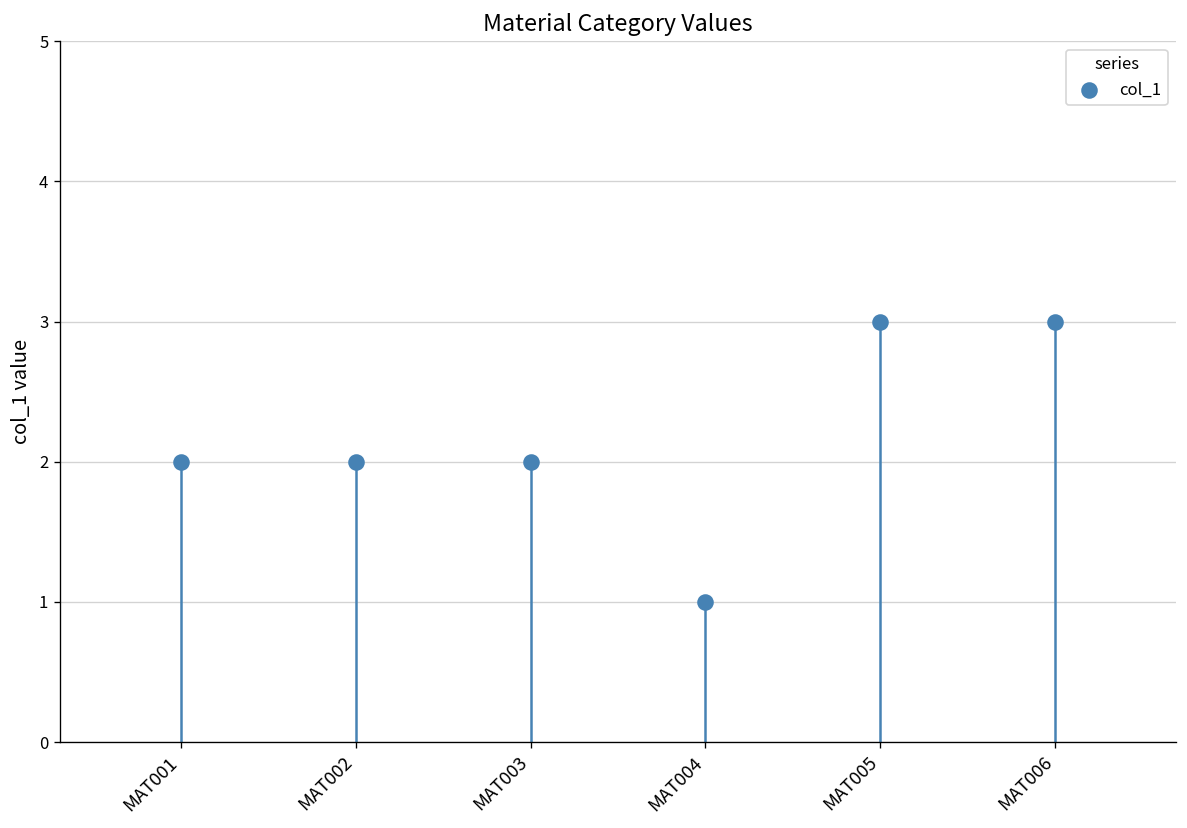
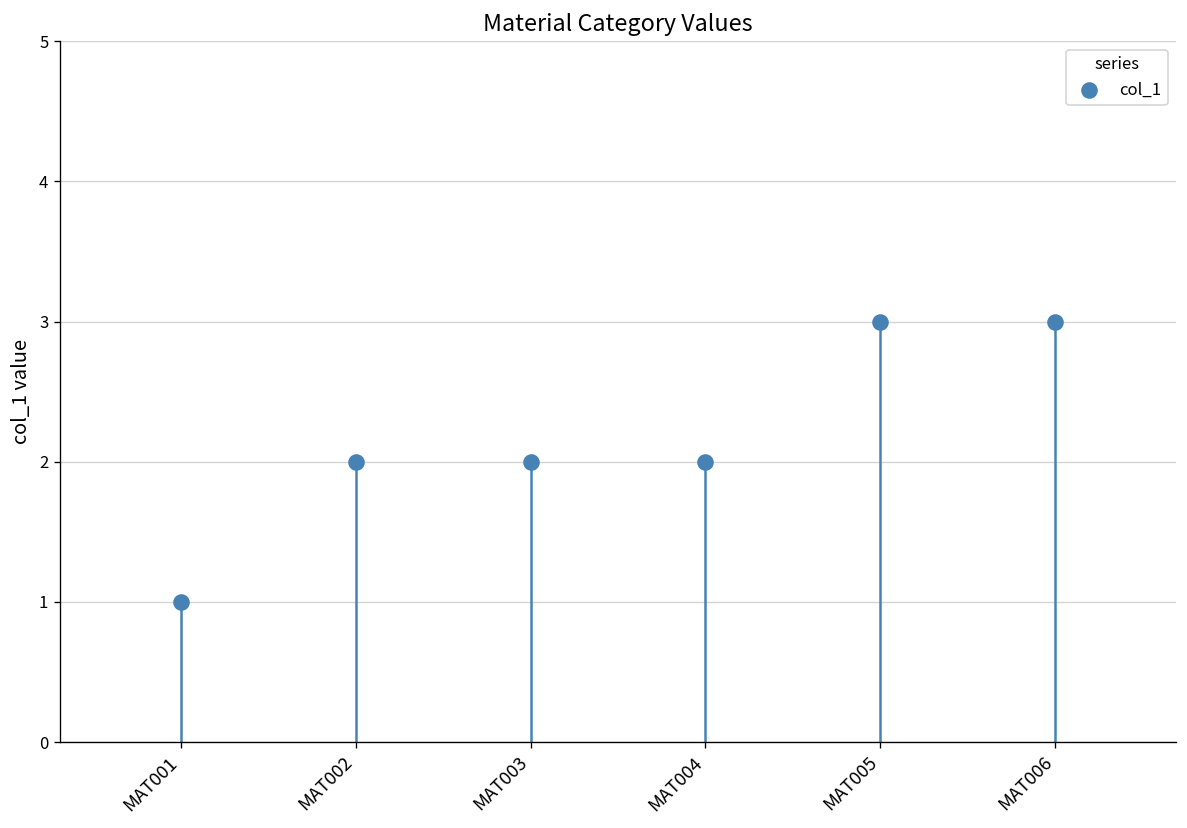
  {
-   "MAT001": 2,
+   "MAT001": 1,
    "MAT002": 2,
    "MAT003": 2,
-   "MAT004": 1,
+   "MAT004": 2,
    "MAT005": 3,
    "MAT006": 3
  }
